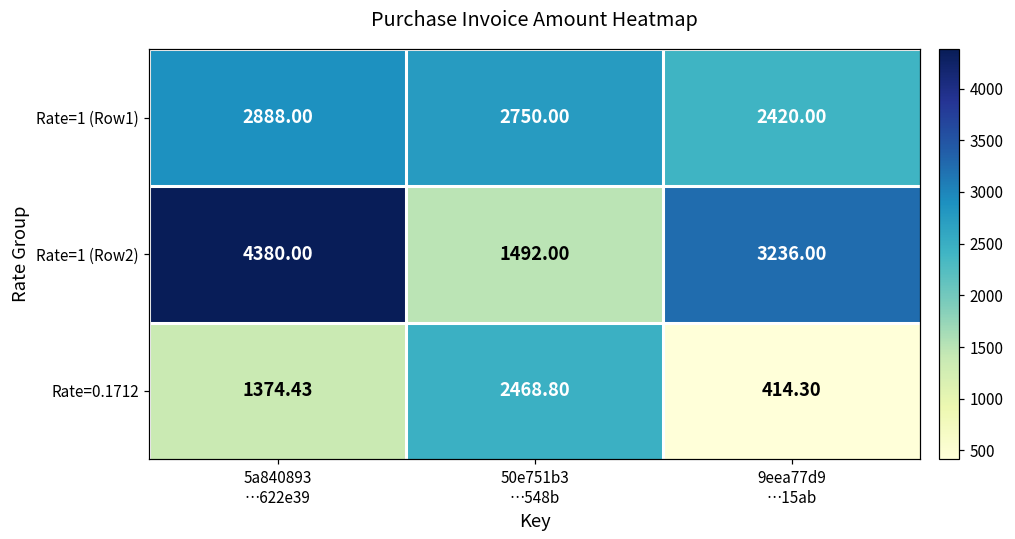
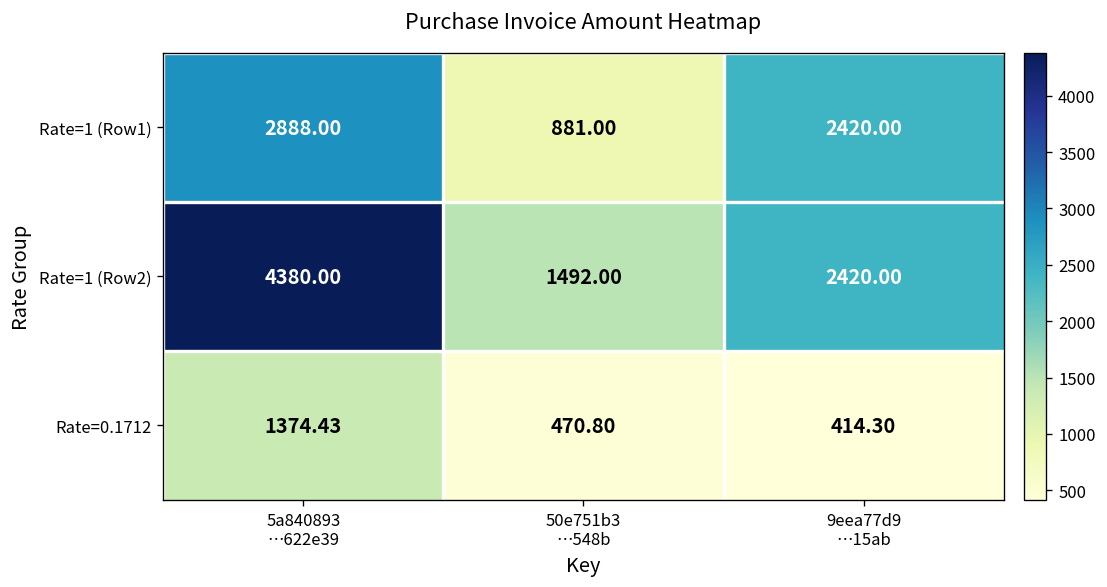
  {
    "Rate=1 (Row1)": {
      "5a840893 …622e39": 2888.00,
-     "50e751b3 …548b": 2750.00,
+     "50e751b3 …548b": 881.00,
      "9eea77d9 …15ab": 2420.00
    },
    "Rate=1 (Row2)": {
      "5a840893 …622e39": 4380.00,
      "50e751b3 …548b": 1492.00,
-     "9eea77d9 …15ab": 3236.00
+     "9eea77d9 …15ab": 2420.00
    },
    "Rate=0.1712": {
      "5a840893 …622e39": 1374.43,
-     "50e751b3 …548b": 2468.80,
+     "50e751b3 …548b": 470.80,
      "9eea77d9 …15ab": 414.30
    }
  }
